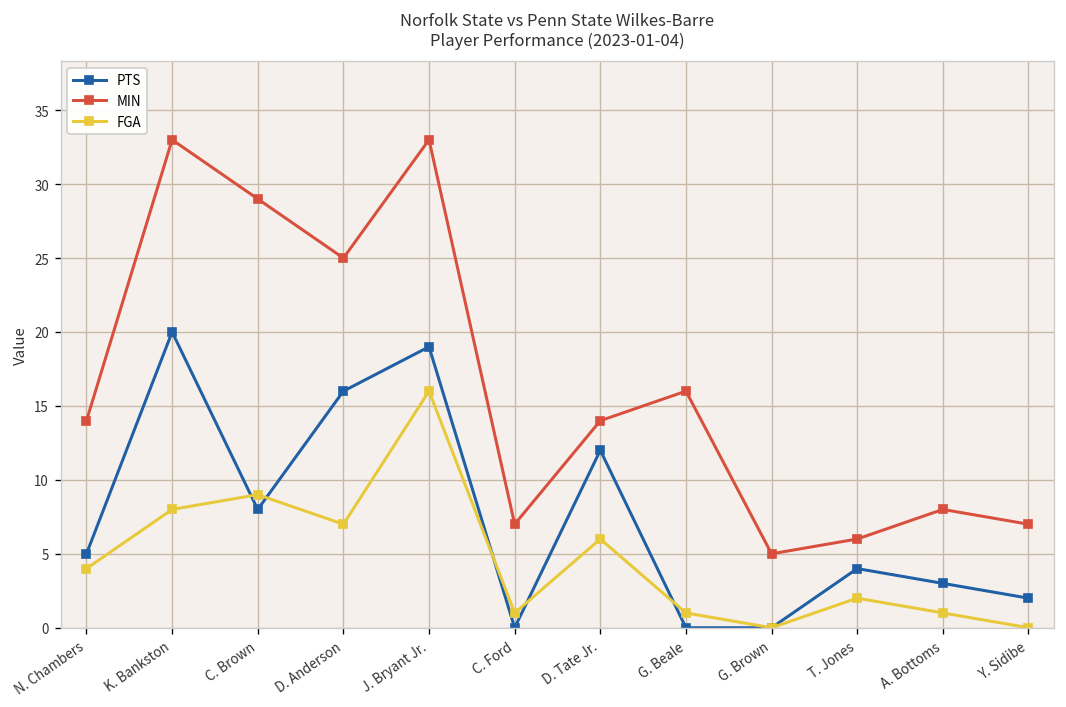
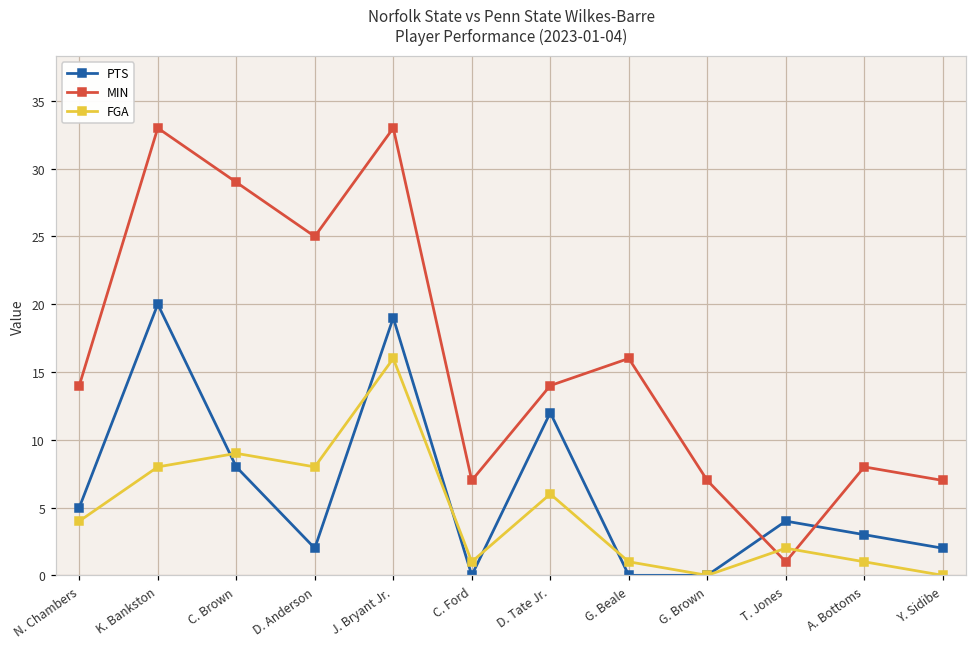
  {
    "PTS": {
      "N. Chambers": 5,
      "K. Bankston": 20,
      "C. Brown": 8,
-     "D. Anderson": 16,
+     "D. Anderson": 2,
      "J. Bryant Jr.": 19,
      "C. Ford": 0,
      "D. Tate Jr.": 12,
      "G. Beale": 0,
      "T. Jones": 4,
      "A. Bottoms": 3,
      "Y. Sidibe": 2
    },
    "MIN": {
      "N. Chambers": 14,
      "K. Bankston": 33,
      "C. Brown": 29,
      "D. Anderson": 25,
      "J. Bryant Jr.": 33,
      "C. Ford": 7,
      "D. Tate Jr.": 14,
      "G. Beale": 16,
-     "G. Brown": 5,
-     "T. Jones": 6,
+     "G. Brown": 7,
+     "T. Jones": 1,
      "A. Bottoms": 8,
      "Y. Sidibe": 7
    },
    "FGA": {
      "N. Chambers": 4,
      "K. Bankston": 8,
      "C. Brown": 9,
-     "D. Anderson": 7,
+     "D. Anderson": 8,
      "J. Bryant Jr.": 16,
      "C. Ford": 1,
      "D. Tate Jr.": 6,
      "G. Beale": 1,
      "T. Jones": 2,
      "A. Bottoms": 1,
      "Y. Sidibe": 0
    }
  }
